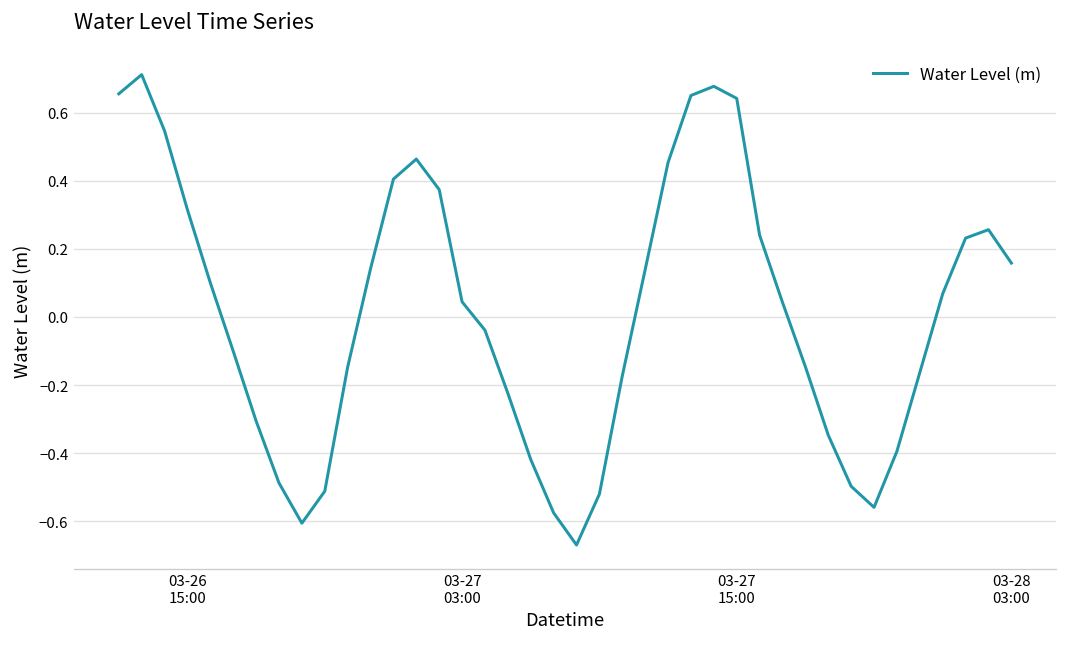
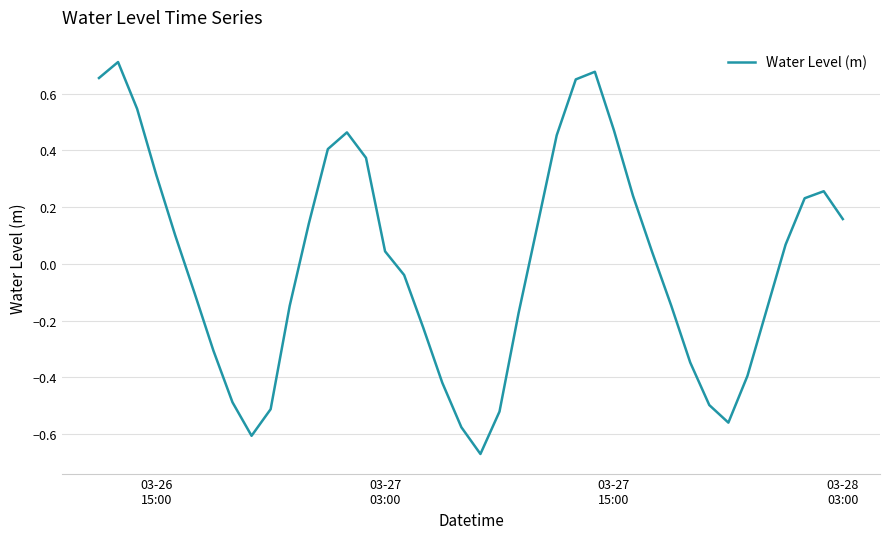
  {
    "03-26 15:00": 0.31,
    "03-27 03:00": 0.04,
-   "03-27 15:00": 0.64,
+   "03-27 15:00": 0.47,
    "03-28 03:00": 0.16
  }
